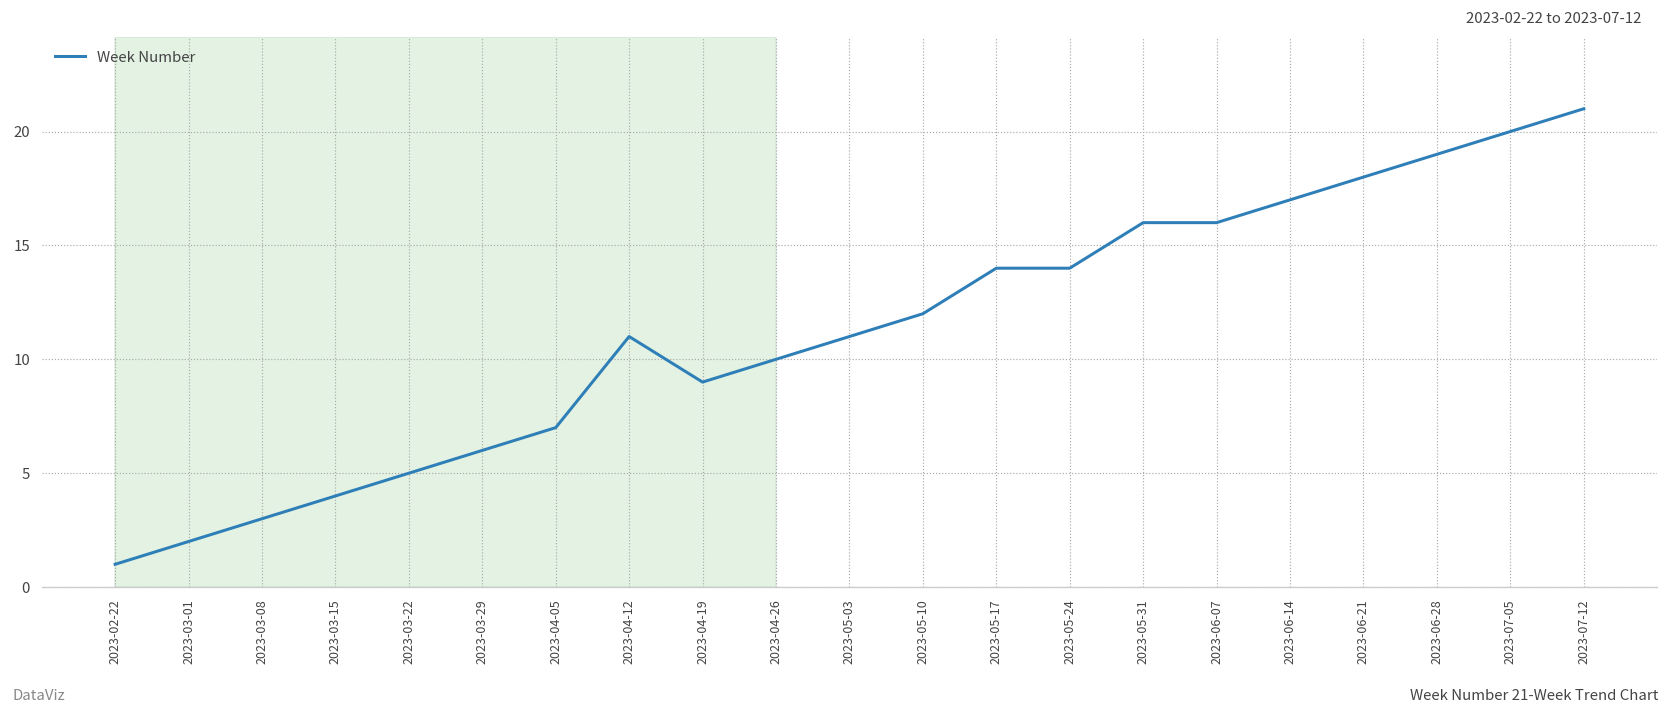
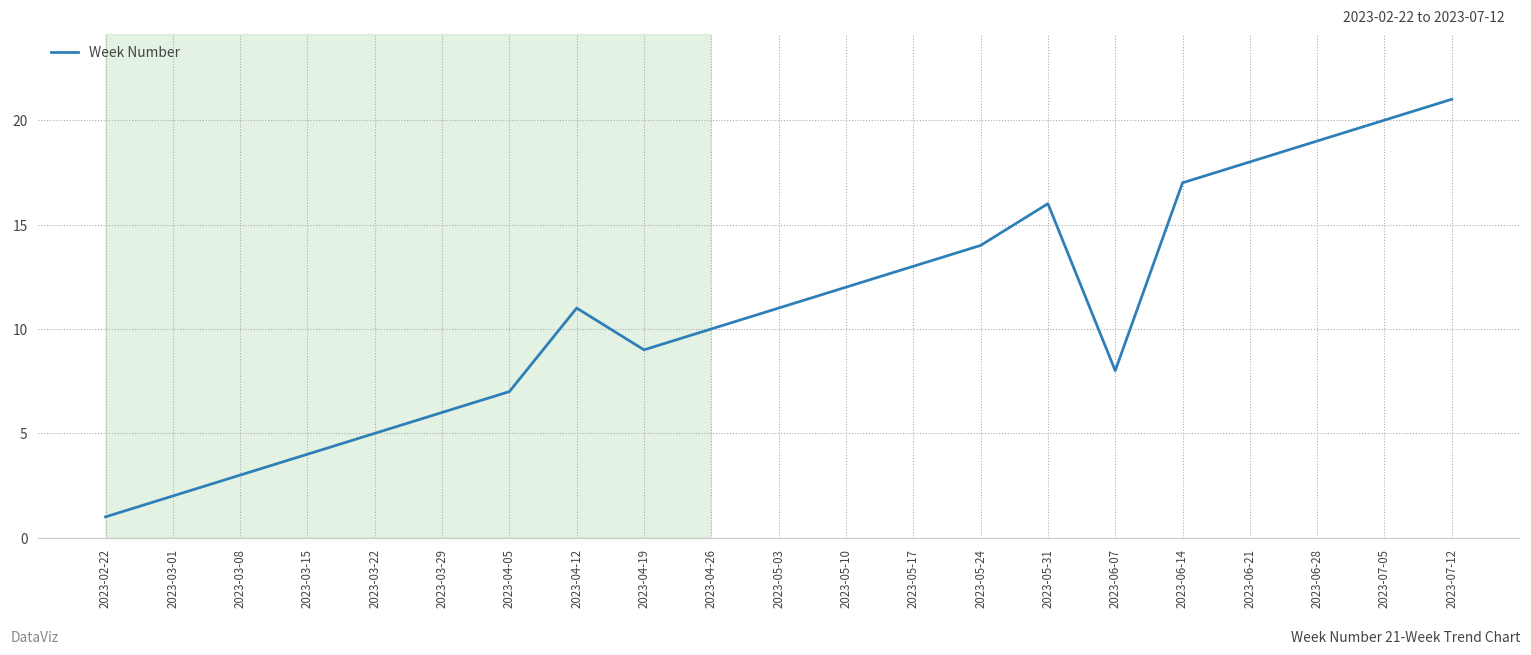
  {
    "2023-02-22": 1,
    "2023-03-01": 2,
    "2023-03-08": 3,
    "2023-03-15": 4,
    "2023-03-22": 5,
    "2023-03-29": 6,
    "2023-04-05": 7,
    "2023-04-12": 11,
    "2023-04-19": 9,
    "2023-04-26": 10,
    "2023-05-03": 11,
    "2023-05-10": 12,
-   "2023-05-17": 14,
+   "2023-05-17": 13,
    "2023-05-24": 14,
    "2023-05-31": 16,
-   "2023-06-07": 16,
+   "2023-06-07": 8,
    "2023-06-14": 17,
    "2023-06-21": 18,
    "2023-06-28": 19,
    "2023-07-05": 20,
    "2023-07-12": 21
  }
